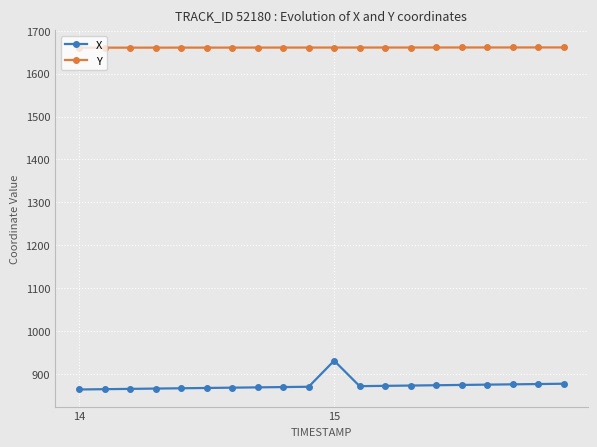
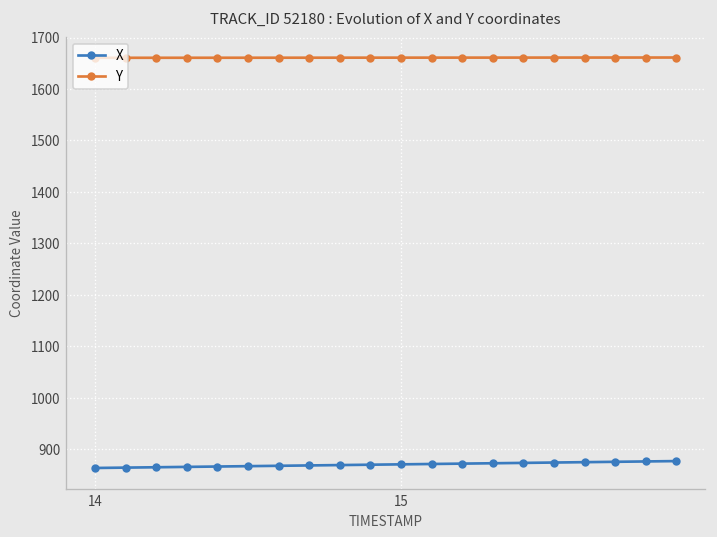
  {
    "X": {
      "14": 860,
-     "15": 930
+     "15": 870
    },
    "Y": {
      "15": 1660
    }
  }
